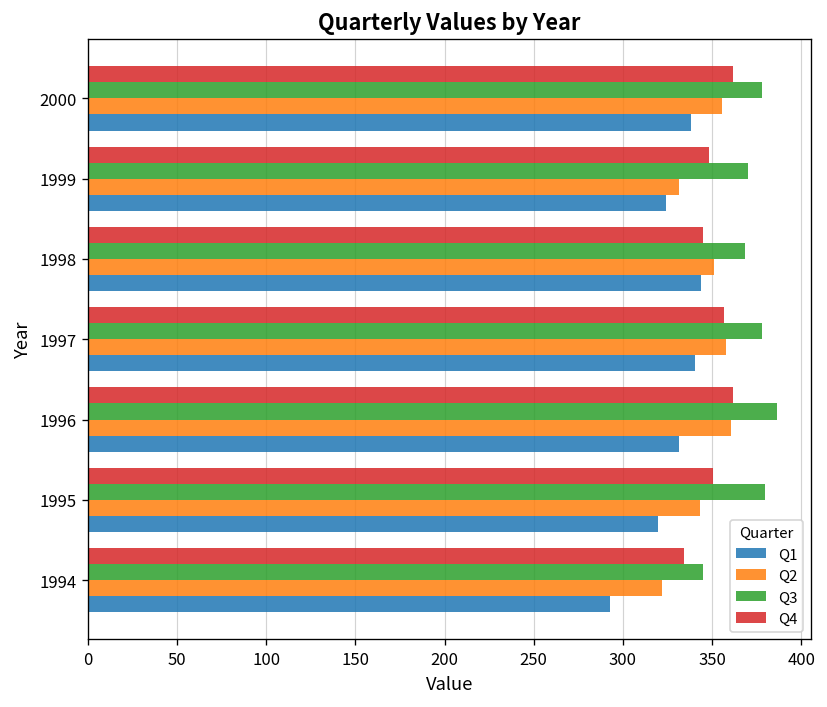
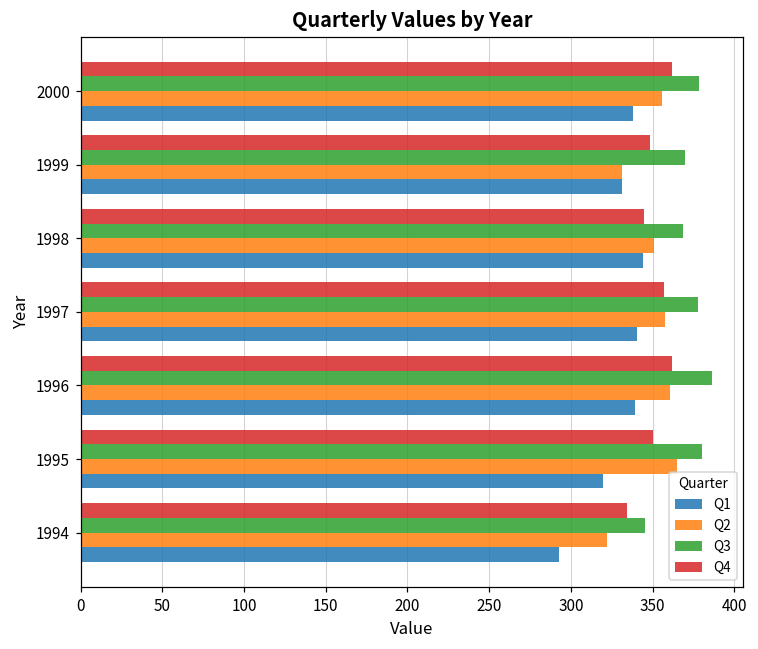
  {
    "Q1": {
      "2000": 338,
-     "1999": 324,
+     "1999": 331,
      "1998": 344,
      "1997": 340,
-     "1996": 332,
+     "1996": 339,
      "1995": 320,
      "1994": 293
    },
    "Q2": {
      "2000": 356,
      "1999": 332,
      "1998": 351,
      "1997": 358,
      "1996": 361,
-     "1995": 343,
+     "1995": 365,
      "1994": 322
    },
    "Q3": {
      "2000": 378,
      "1999": 370,
      "1998": 369,
      "1997": 378,
      "1996": 386,
      "1995": 380,
      "1994": 345
    },
    "Q4": {
      "2000": 362,
      "1999": 348,
      "1998": 345,
      "1997": 357,
      "1996": 362,
      "1995": 350,
      "1994": 334
    }
  }
